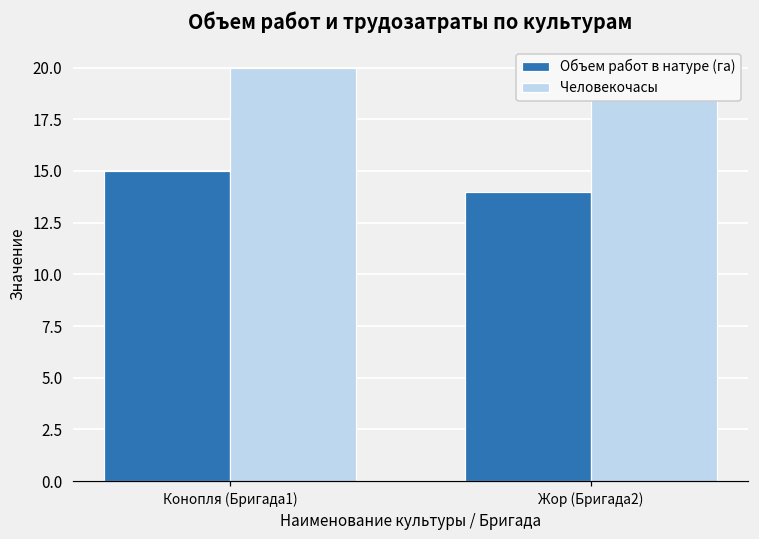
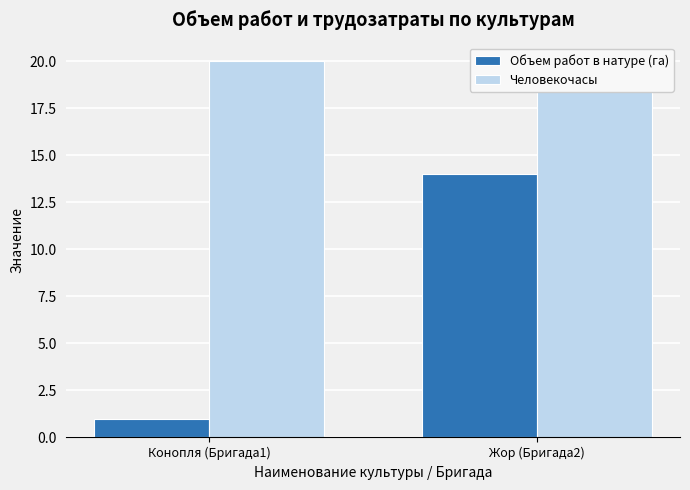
  {
    "Объем работ в натуре (га)": {
-     "Конопля (Бригада1)": 15,
+     "Конопля (Бригада1)": 1,
      "Жор (Бригада2)": 14
    },
    "Человекочасы": {
      "Конопля (Бригада1)": 20
    }
  }
